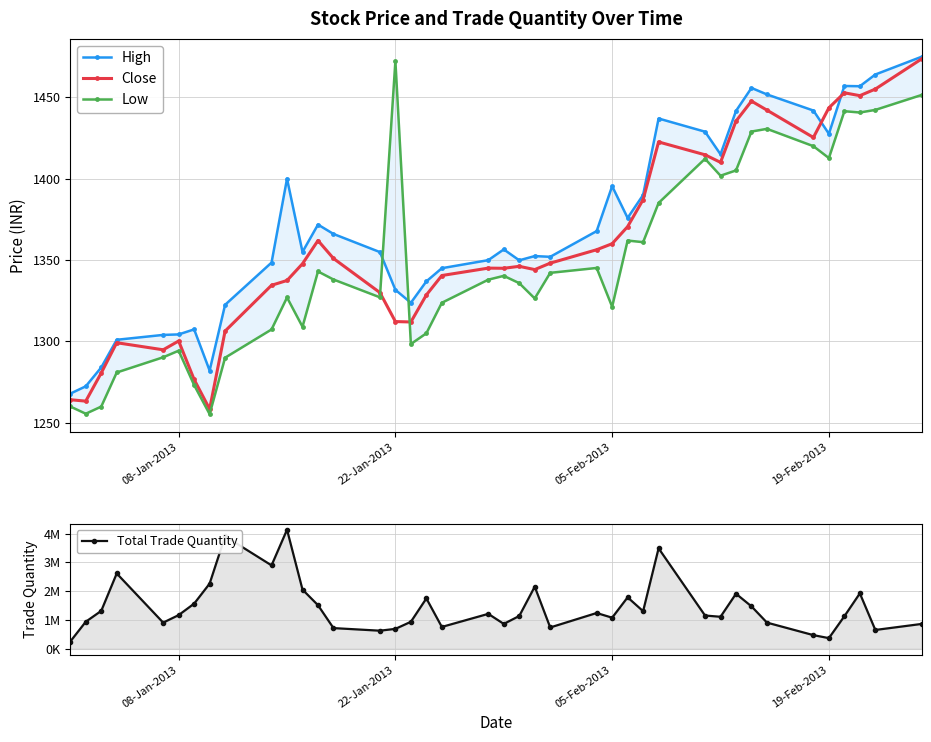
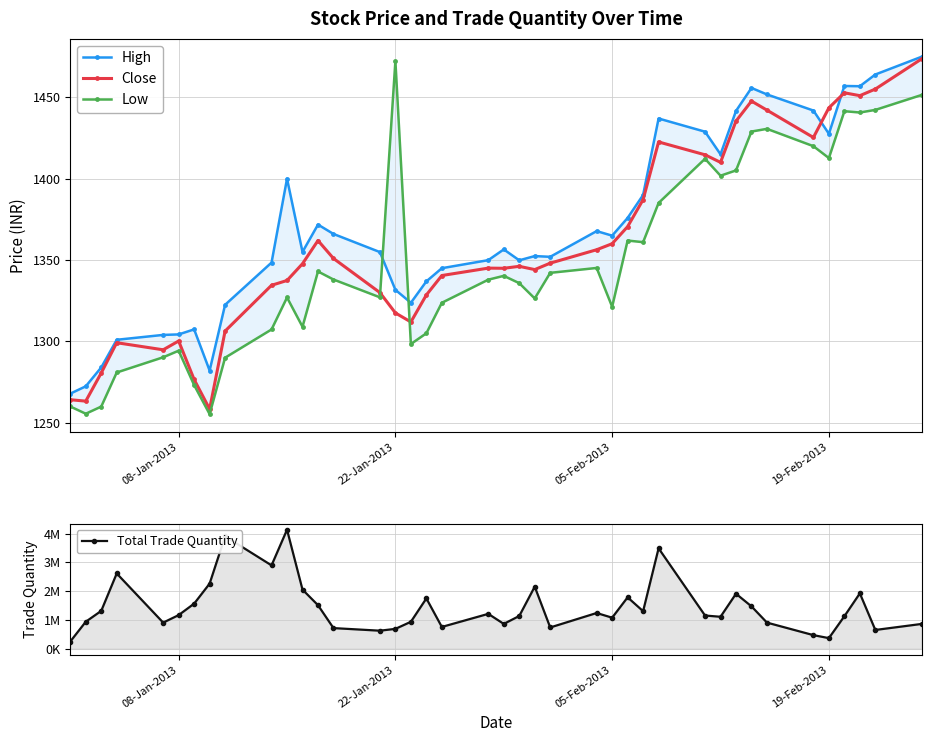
  {
    "Stock Price and Trade Quantity Over Time": {
      "High": {
        "22-Jan-2013": 1332,
-       "05-Feb-2013": 1395
+       "05-Feb-2013": 1365
      },
      "Close": {
        "08-Jan-2013": 1300,
-       "22-Jan-2013": 1312,
+       "22-Jan-2013": 1318,
        "05-Feb-2013": 1360,
        "19-Feb-2013": 1444
      },
      "Low": {
        "08-Jan-2013": 1294,
        "05-Feb-2013": 1321,
        "19-Feb-2013": 1413
      }
    }
  }
